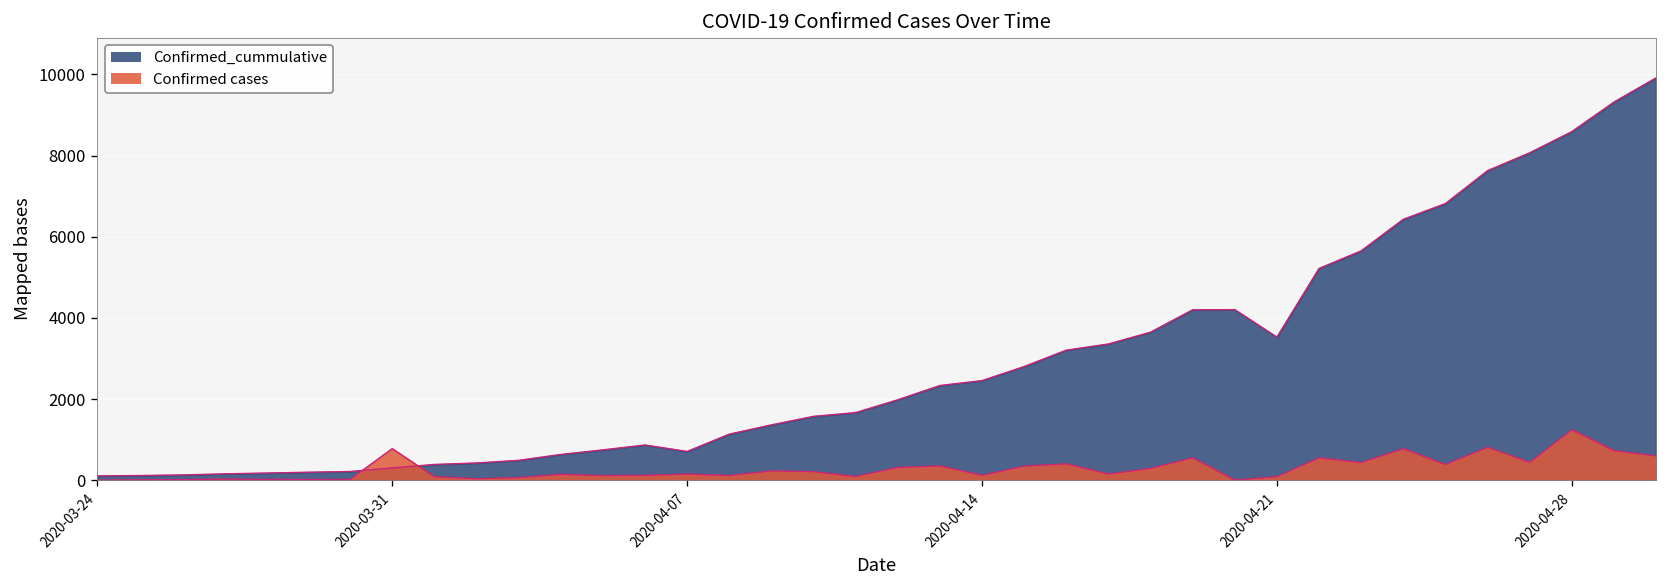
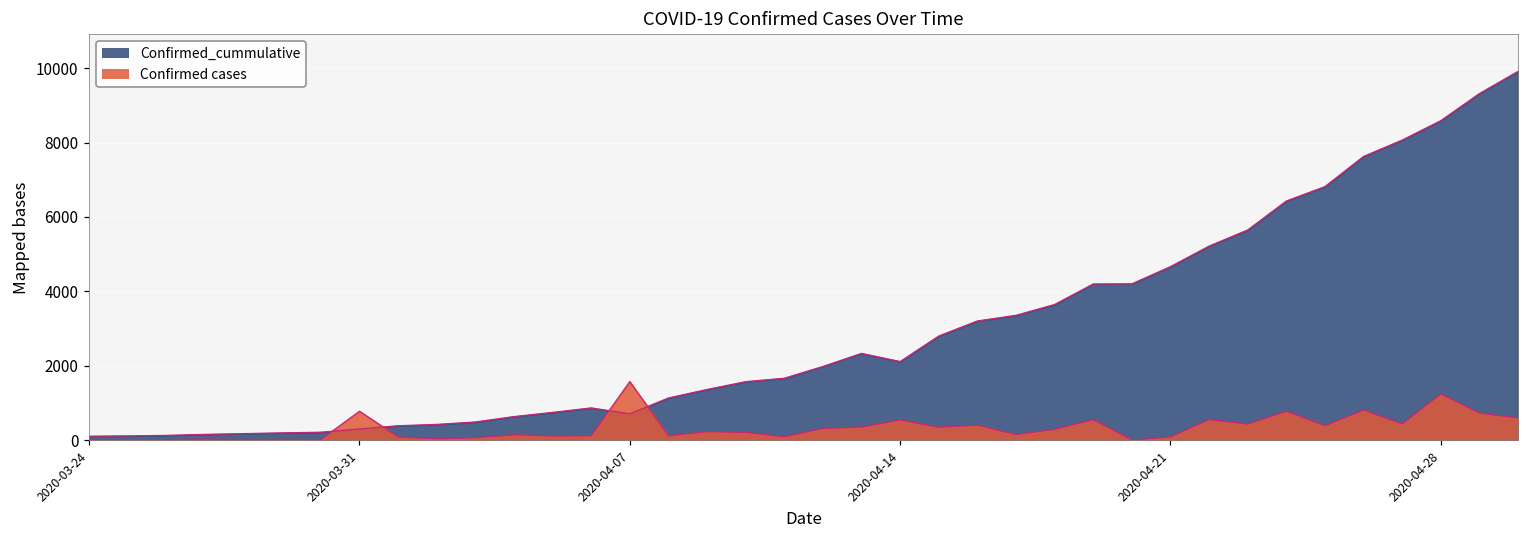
  {
    "Confirmed_cummulative": {
      "2020-03-24": 100,
      "2020-03-31": 300,
      "2020-04-07": 700,
-     "2020-04-14": 2500,
-     "2020-04-21": 3500,
+     "2020-04-14": 2100,
+     "2020-04-21": 4700,
      "2020-04-28": 8600
    },
    "Confirmed cases": {
      "2020-03-24": 0,
      "2020-03-31": 800,
-     "2020-04-07": 200,
-     "2020-04-14": 100,
+     "2020-04-07": 1600,
+     "2020-04-14": 500,
      "2020-04-21": 100,
      "2020-04-28": 1200
    }
  }
